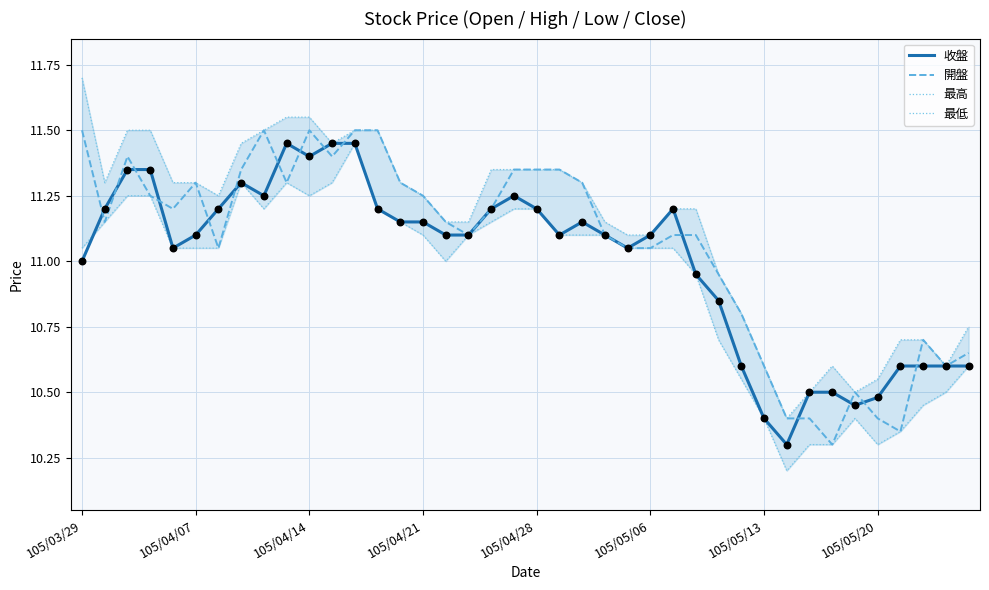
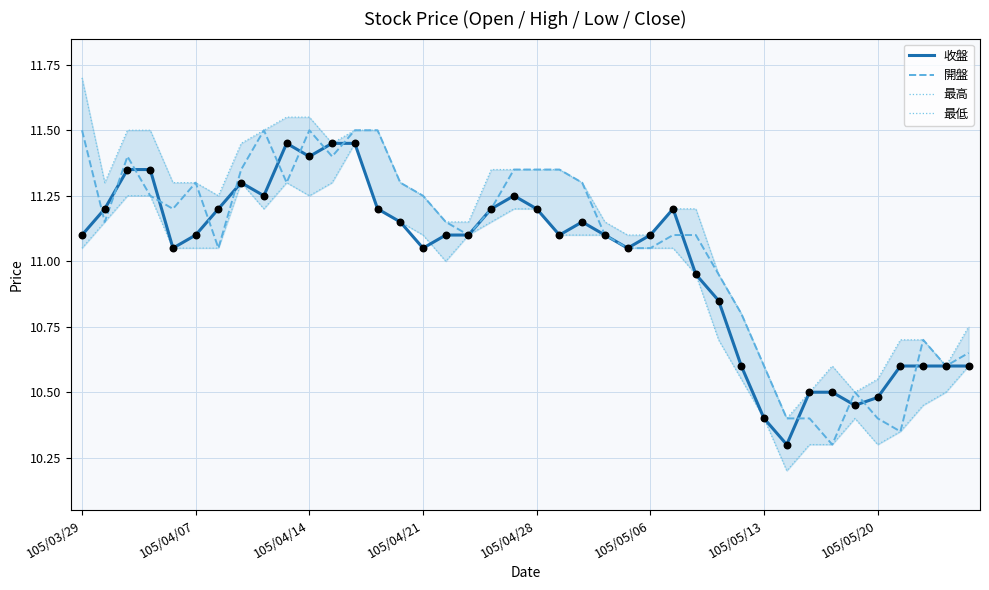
  {
    "收盤": {
-     "105/03/29": 11.0,
+     "105/03/29": 11.1,
      "105/04/07": 11.10,
      "105/04/14": 11.40,
-     "105/04/21": 11.15,
+     "105/04/21": 11.05,
      "105/05/20": 10.48
    }
  }
